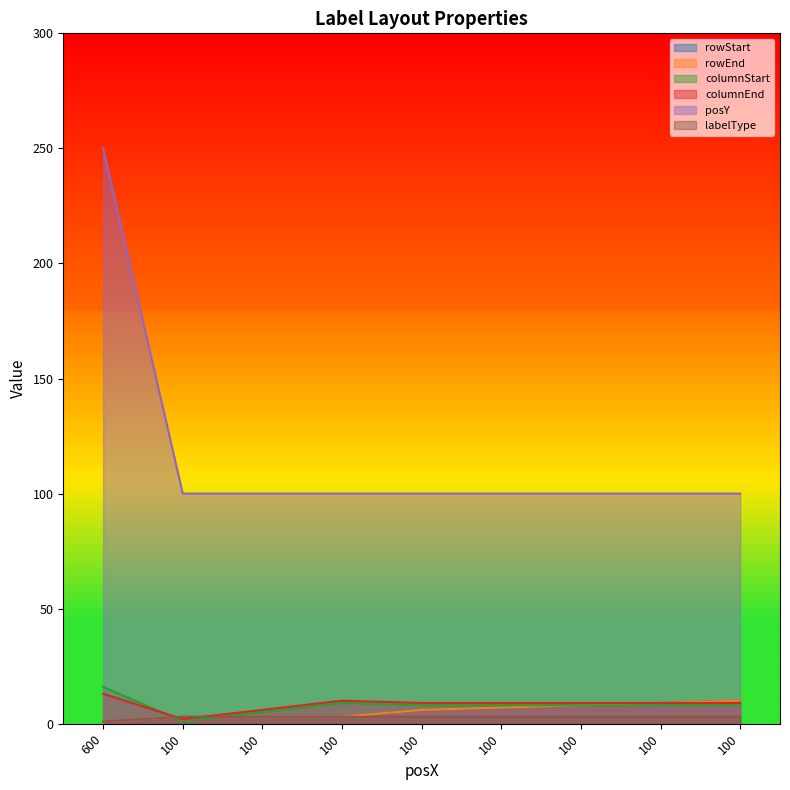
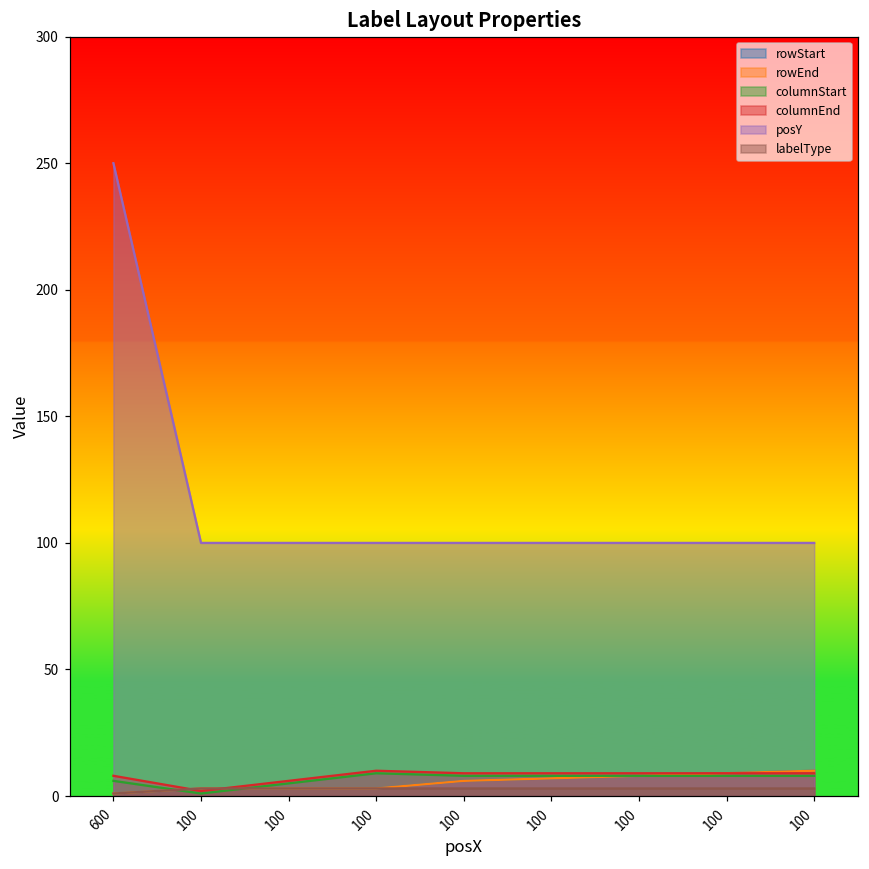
  {
    "columnStart": {
-     "600": 16
+     "600": 6
    },
    "columnEnd": {
-     "600": 13
+     "600": 8
    },
    "posY": {
      "600": 250
    }
  }
